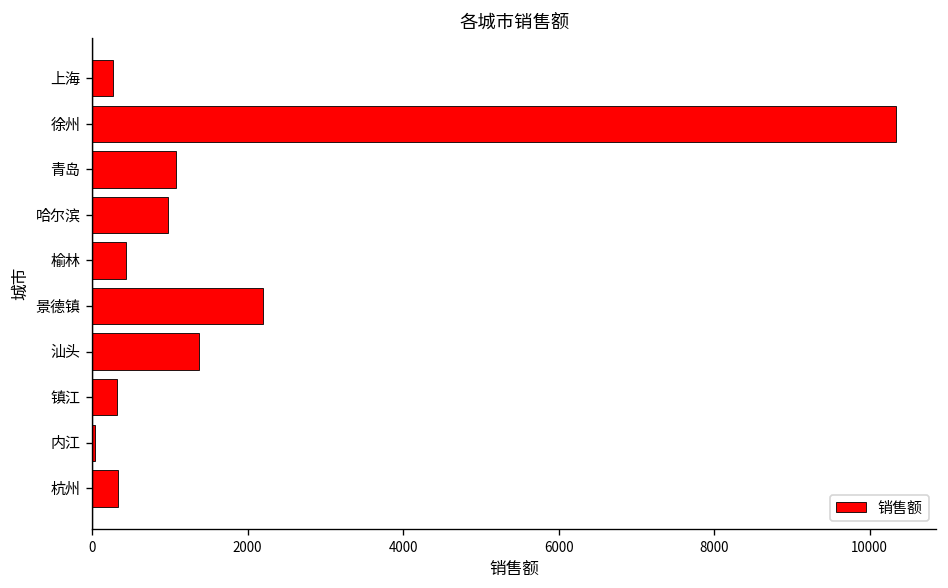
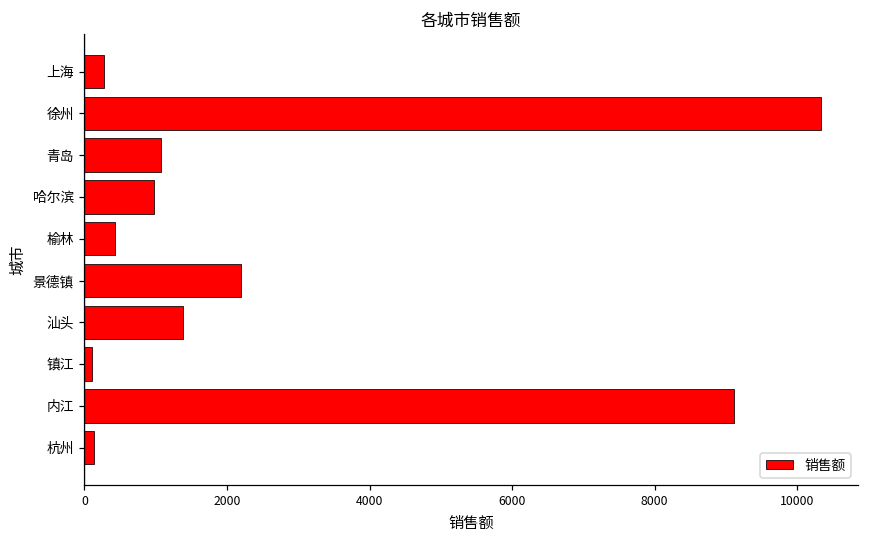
  {
    "上海": 300,
    "徐州": 10300,
    "青岛": 1100,
    "哈尔滨": 1000,
    "榆林": 400,
    "景德镇": 2200,
    "汕头": 1400,
-   "镇江": 300,
-   "内江": 0,
-   "杭州": 300
+   "镇江": 100,
+   "内江": 9100,
+   "杭州": 100
  }
